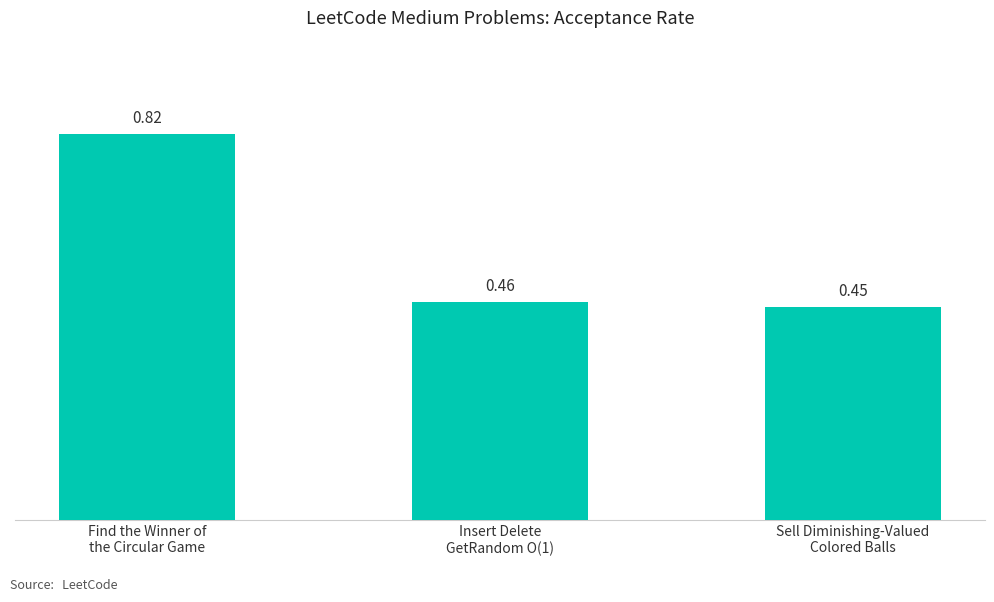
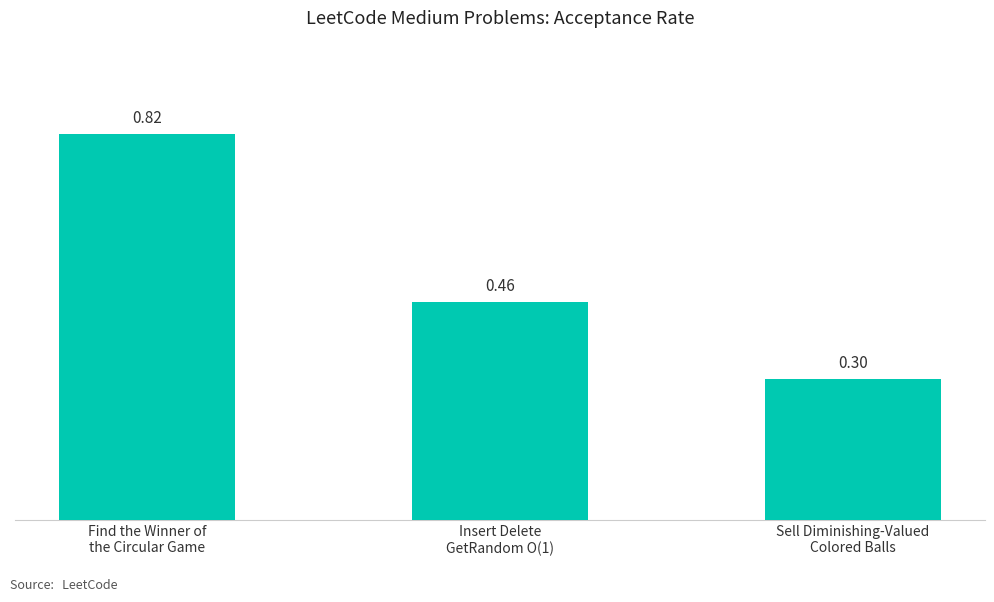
  {
    "Find the Winner of the Circular Game": 0.82,
    "Insert Delete GetRandom O(1)": 0.46,
-   "Sell Diminishing-Valued Colored Balls": 0.45
+   "Sell Diminishing-Valued Colored Balls": 0.30
  }
